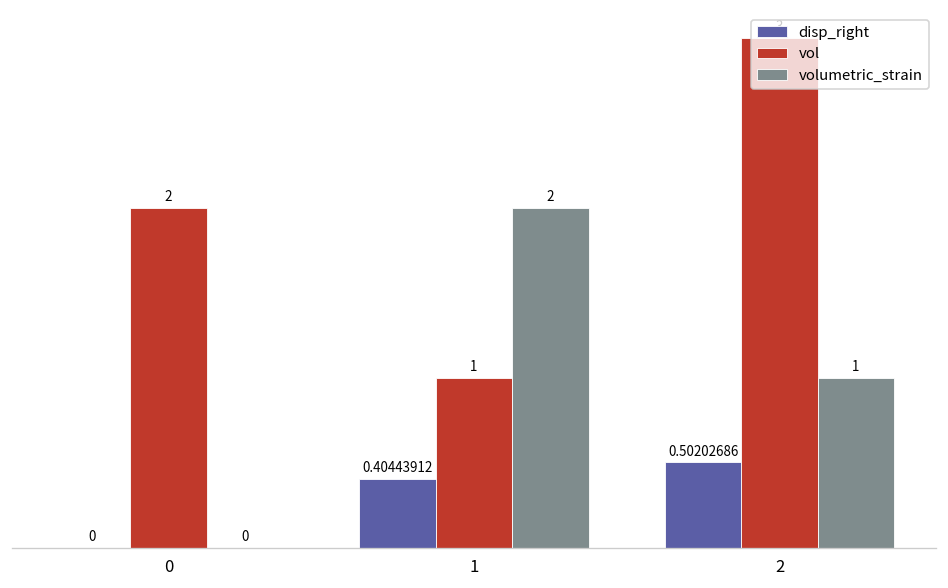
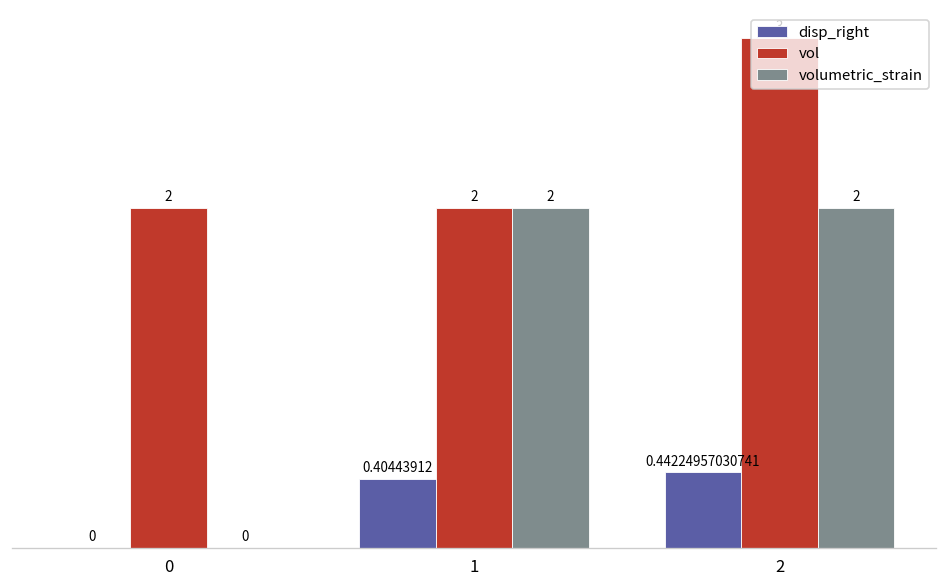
  {
    "disp_right": {
      "0": 0,
      "1": 0.40443912,
-     "2": 0.50202686
+     "2": 0.44224957030741
    },
    "vol": {
      "0": 2,
-     "1": 1
+     "1": 2
    },
    "volumetric_strain": {
      "0": 0,
      "1": 2,
-     "2": 1
+     "2": 2
    }
  }
